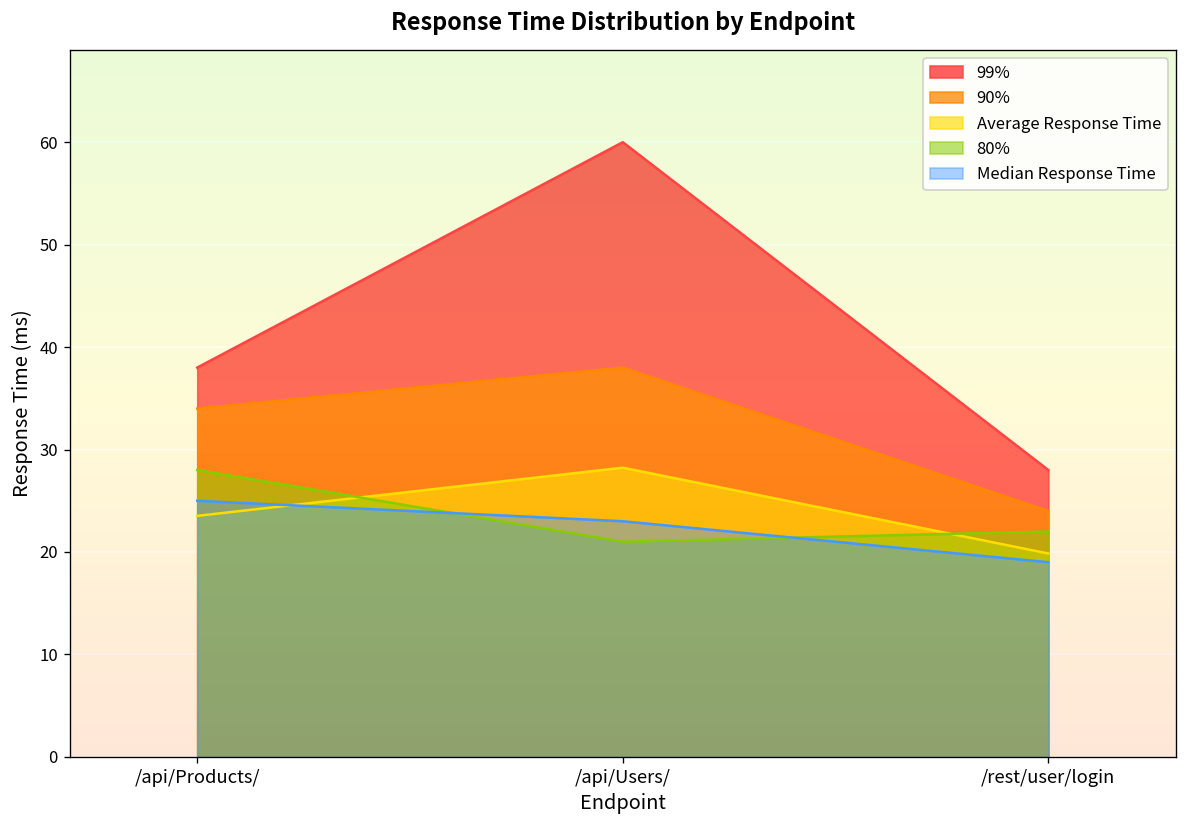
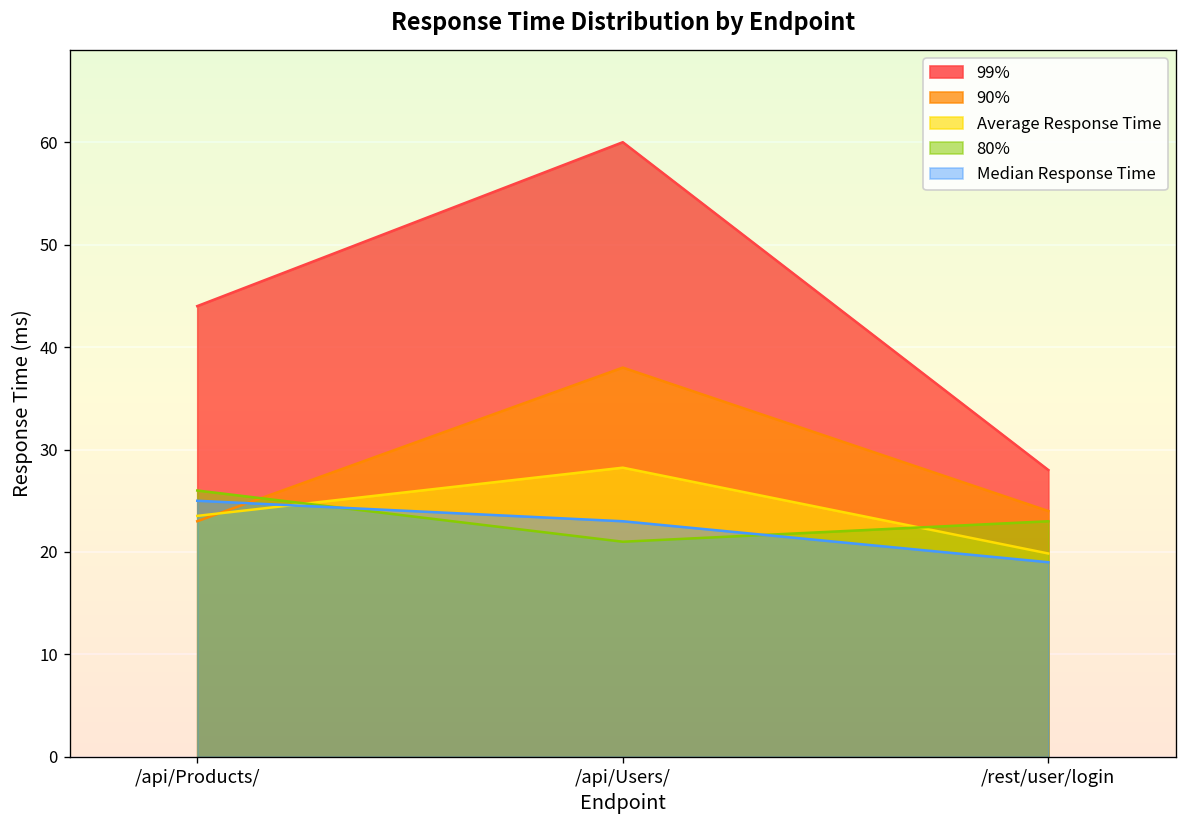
  {
    "99%": {
-     "/api/Products/": 38,
+     "/api/Products/": 44,
      "/api/Users/": 60,
      "/rest/user/login": 28
    },
    "90%": {
-     "/api/Products/": 34,
+     "/api/Products/": 23,
      "/api/Users/": 38,
      "/rest/user/login": 24
    },
    "Average Response Time": {
      "/api/Products/": 24,
      "/api/Users/": 28,
      "/rest/user/login": 20
    },
    "80%": {
-     "/api/Products/": 28,
+     "/api/Products/": 26,
      "/api/Users/": 21,
-     "/rest/user/login": 22
+     "/rest/user/login": 23
    },
    "Median Response Time": {
      "/api/Products/": 25,
      "/api/Users/": 23,
      "/rest/user/login": 19
    }
  }
